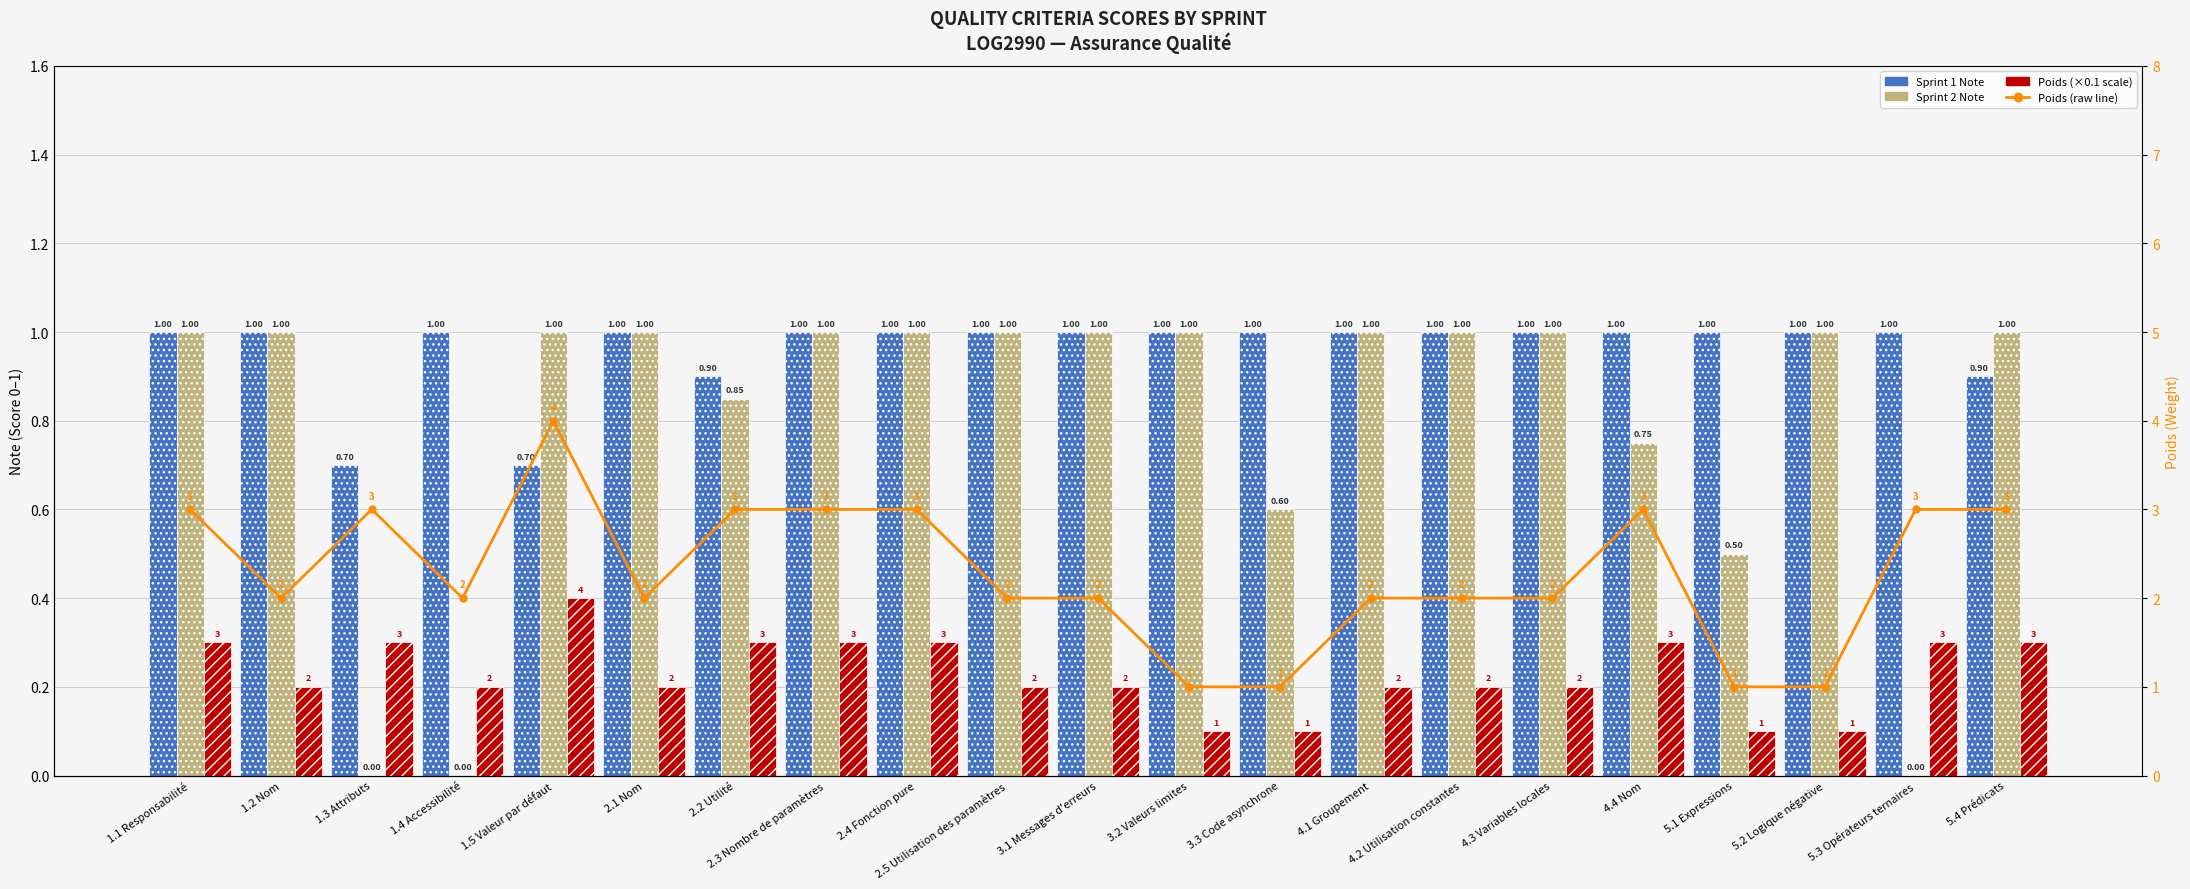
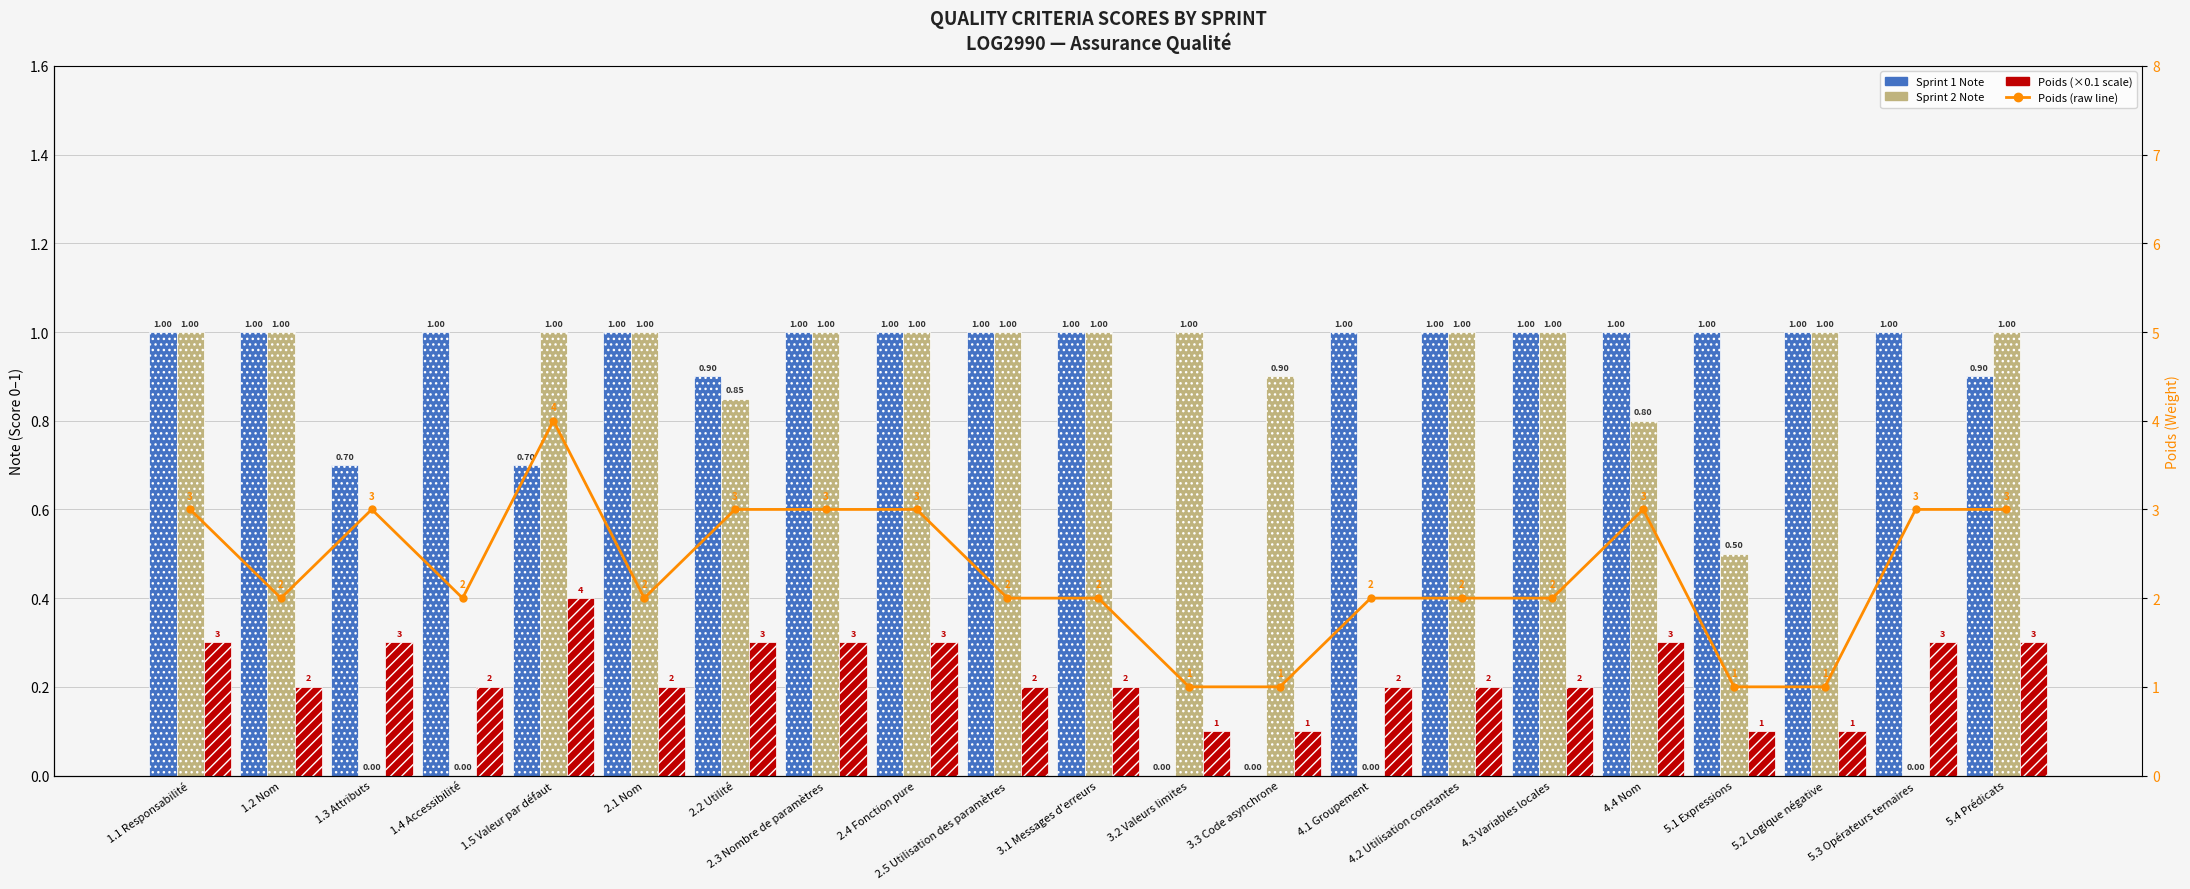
  {
    "Sprint 1 Note": {
      "1.1 Responsabilité": 1.00,
      "1.2 Nom": 1.00,
      "1.3 Attributs": 0.70,
      "1.4 Accessibilité": 1.00,
      "1.5 Valeur par défaut": 0.70,
      "2.1 Nom": 1.00,
      "2.2 Utilité": 0.90,
      "2.3 Nombre de paramètres": 1.00,
      "2.4 Fonction pure": 1.00,
      "2.5 Utilisation des paramètres": 1.00,
      "3.1 Messages d'erreurs": 1.00,
-     "3.2 Valeurs limites": 1.00,
-     "3.3 Code asynchrone": 1.00,
+     "3.2 Valeurs limites": 0.00,
+     "3.3 Code asynchrone": 0.00,
      "4.1 Groupement": 1.00,
      "4.2 Utilisation constantes": 1.00,
      "4.3 Variables locales": 1.00,
      "4.4 Nom": 1.00,
      "5.1 Expressions": 1.00,
      "5.2 Logique négative": 1.00,
      "5.3 Opérateurs ternaires": 1.00,
      "5.4 Prédicats": 0.90
    },
    "Sprint 2 Note": {
      "1.1 Responsabilité": 1.00,
      "1.2 Nom": 1.00,
      "1.3 Attributs": 0.00,
      "1.4 Accessibilité": 0.00,
      "1.5 Valeur par défaut": 1.00,
      "2.1 Nom": 1.00,
      "2.2 Utilité": 0.85,
      "2.3 Nombre de paramètres": 1.00,
      "2.4 Fonction pure": 1.00,
      "2.5 Utilisation des paramètres": 1.00,
      "3.1 Messages d'erreurs": 1.00,
      "3.2 Valeurs limites": 1.00,
-     "3.3 Code asynchrone": 0.60,
-     "4.1 Groupement": 1.00,
+     "3.3 Code asynchrone": 0.90,
+     "4.1 Groupement": 0.00,
      "4.2 Utilisation constantes": 1.00,
      "4.3 Variables locales": 1.00,
-     "4.4 Nom": 0.75,
+     "4.4 Nom": 0.80,
      "5.1 Expressions": 0.50,
      "5.2 Logique négative": 1.00,
      "5.3 Opérateurs ternaires": 0.00,
      "5.4 Prédicats": 1.00
    }
  }
